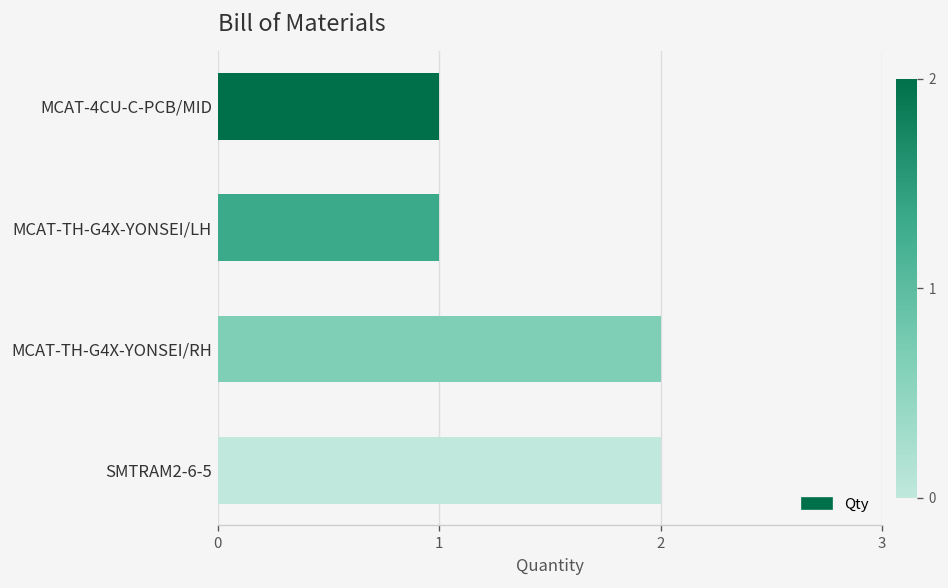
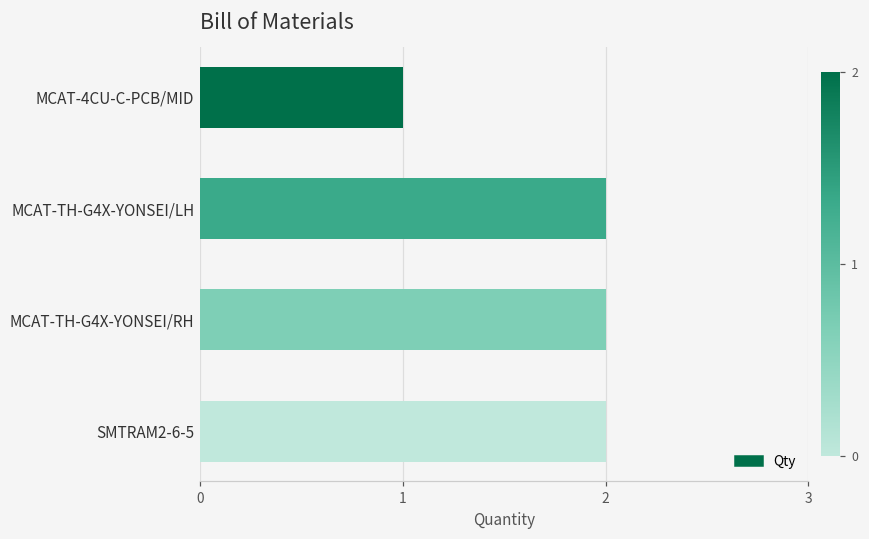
  {
    "MCAT-4CU-C-PCB/MID": 1,
-   "MCAT-TH-G4X-YONSEI/LH": 1,
+   "MCAT-TH-G4X-YONSEI/LH": 2,
    "MCAT-TH-G4X-YONSEI/RH": 2,
    "SMTRAM2-6-5": 2
  }
